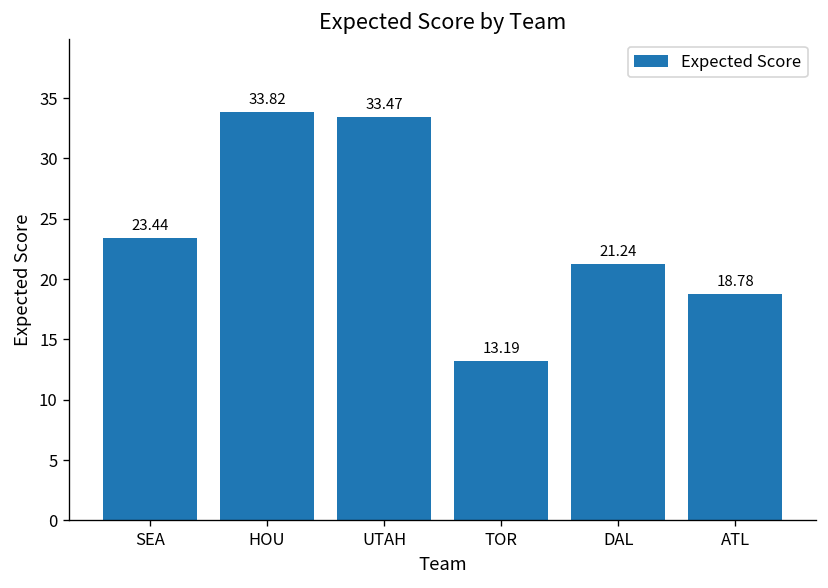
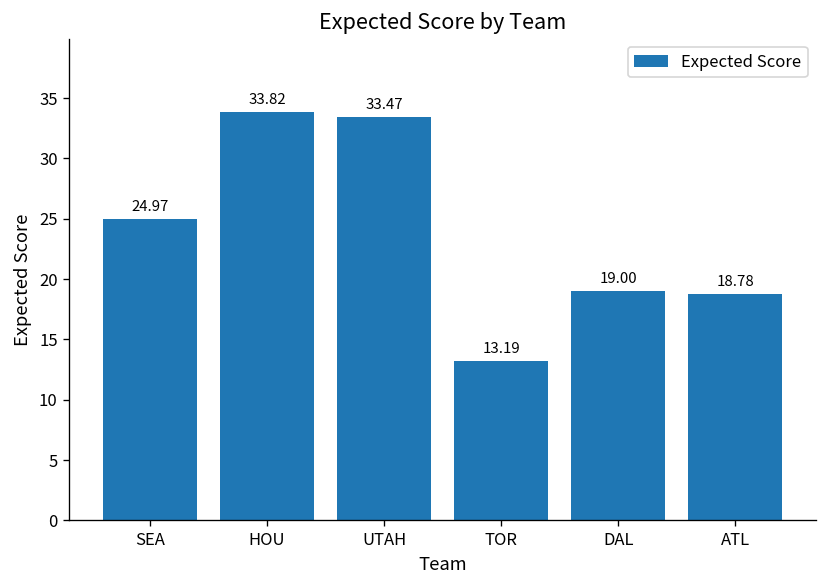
  {
-   "SEA": 23.44,
+   "SEA": 24.97,
    "HOU": 33.82,
    "UTAH": 33.47,
    "TOR": 13.19,
-   "DAL": 21.24,
+   "DAL": 19.00,
    "ATL": 18.78
  }
